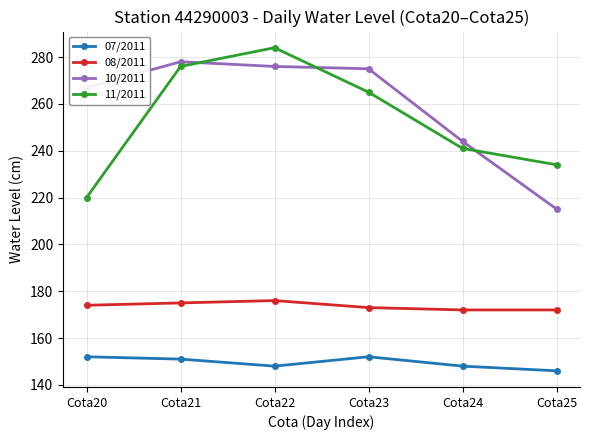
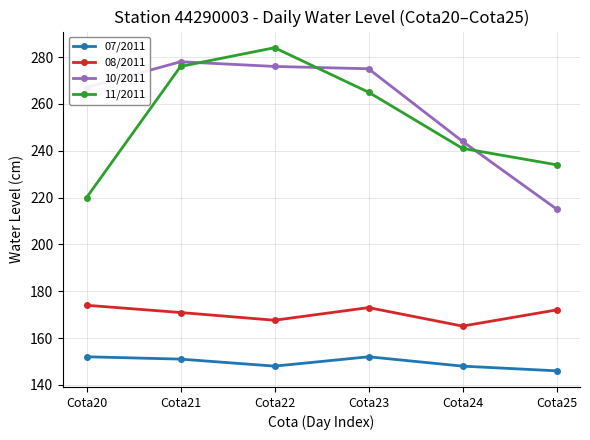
  {
    "07/2011": {
      "Cota20": 152,
      "Cota21": 151,
      "Cota22": 148,
      "Cota23": 152,
      "Cota24": 148,
      "Cota25": 146
    },
    "08/2011": {
      "Cota20": 174,
-     "Cota21": 175,
-     "Cota22": 176,
+     "Cota21": 171,
+     "Cota22": 168,
      "Cota23": 173,
-     "Cota24": 172,
+     "Cota24": 165,
      "Cota25": 172
    },
    "10/2011": {
      "Cota21": 278,
      "Cota22": 276,
      "Cota23": 275,
      "Cota24": 244,
      "Cota25": 215
    },
    "11/2011": {
      "Cota20": 220,
      "Cota21": 276,
      "Cota22": 284,
      "Cota23": 265,
      "Cota24": 241,
      "Cota25": 234
    }
  }
